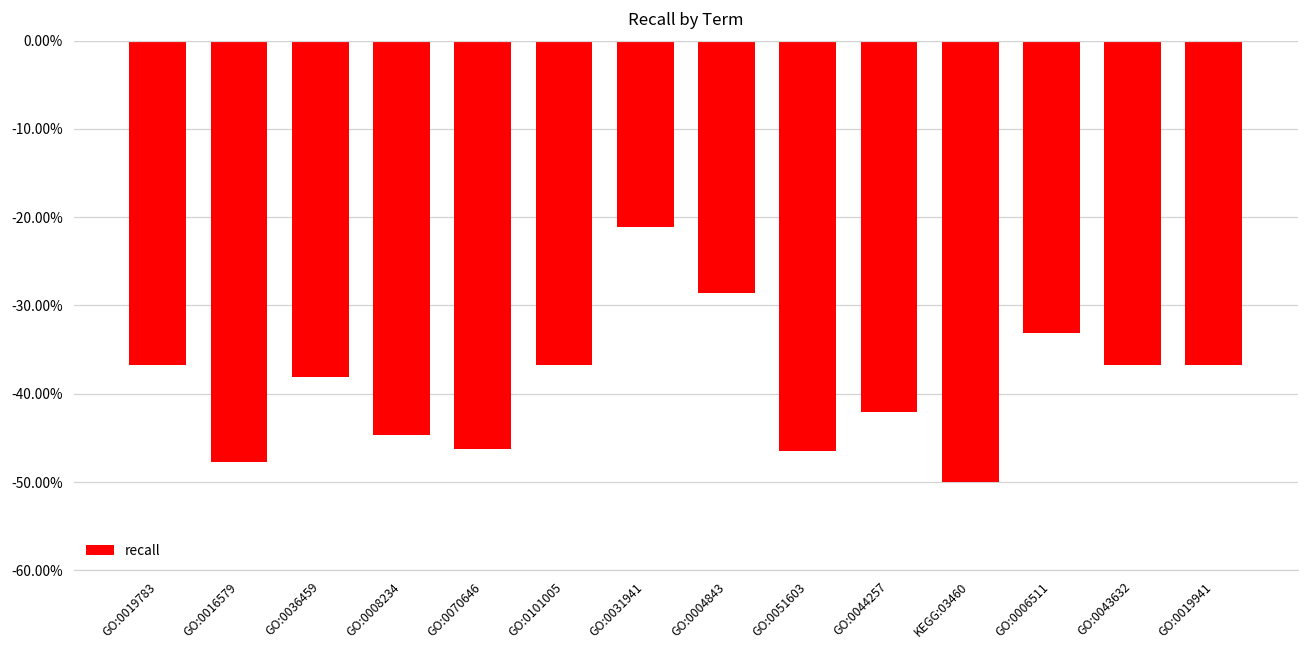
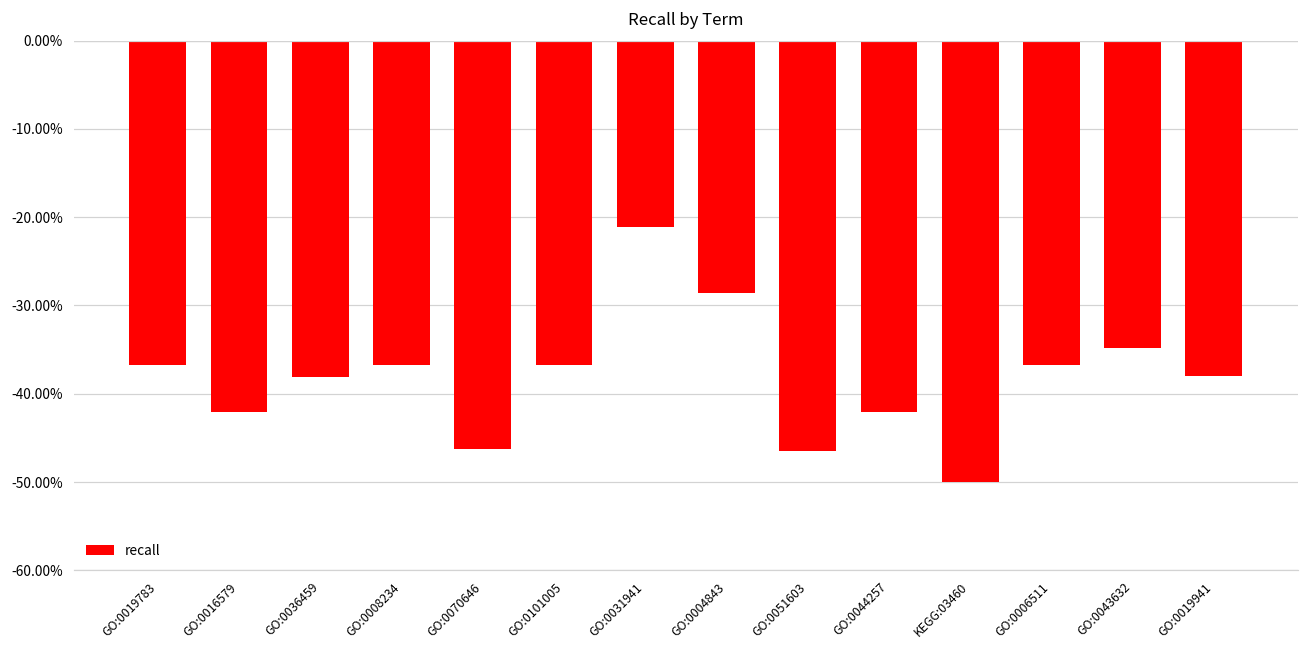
  {
    "GO:0019783": "-37%",
-   "GO:0016579": "-48%",
+   "GO:0016579": "-42%",
    "GO:0036459": "-38%",
-   "GO:0008234": "-45%",
+   "GO:0008234": "-37%",
    "GO:0070646": "-46%",
    "GO:0101005": "-37%",
    "GO:0031941": "-21%",
    "GO:0004843": "-29%",
    "GO:0051603": "-47%",
    "GO:0044257": "-42%",
    "KEGG:03460": "-50%",
-   "GO:0006511": "-33%",
-   "GO:0043632": "-37%",
-   "GO:0019941": "-37%"
+   "GO:0006511": "-37%",
+   "GO:0043632": "-35%",
+   "GO:0019941": "-38%"
  }
